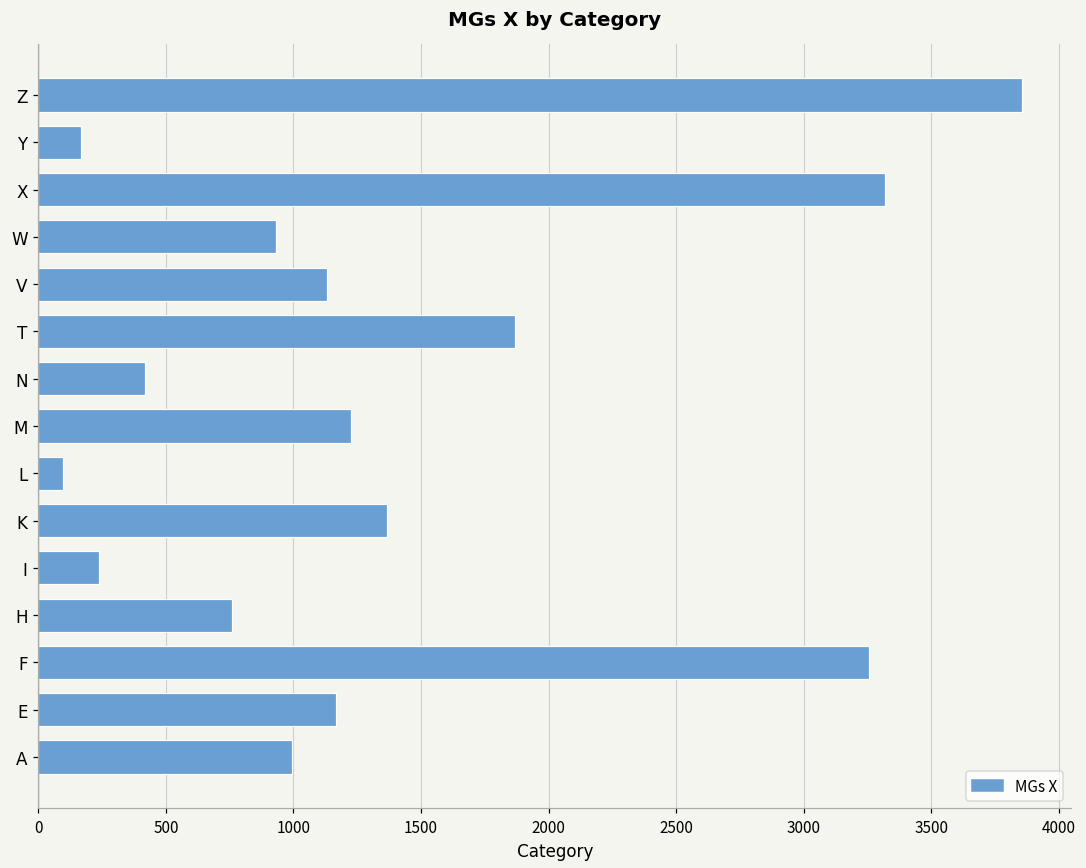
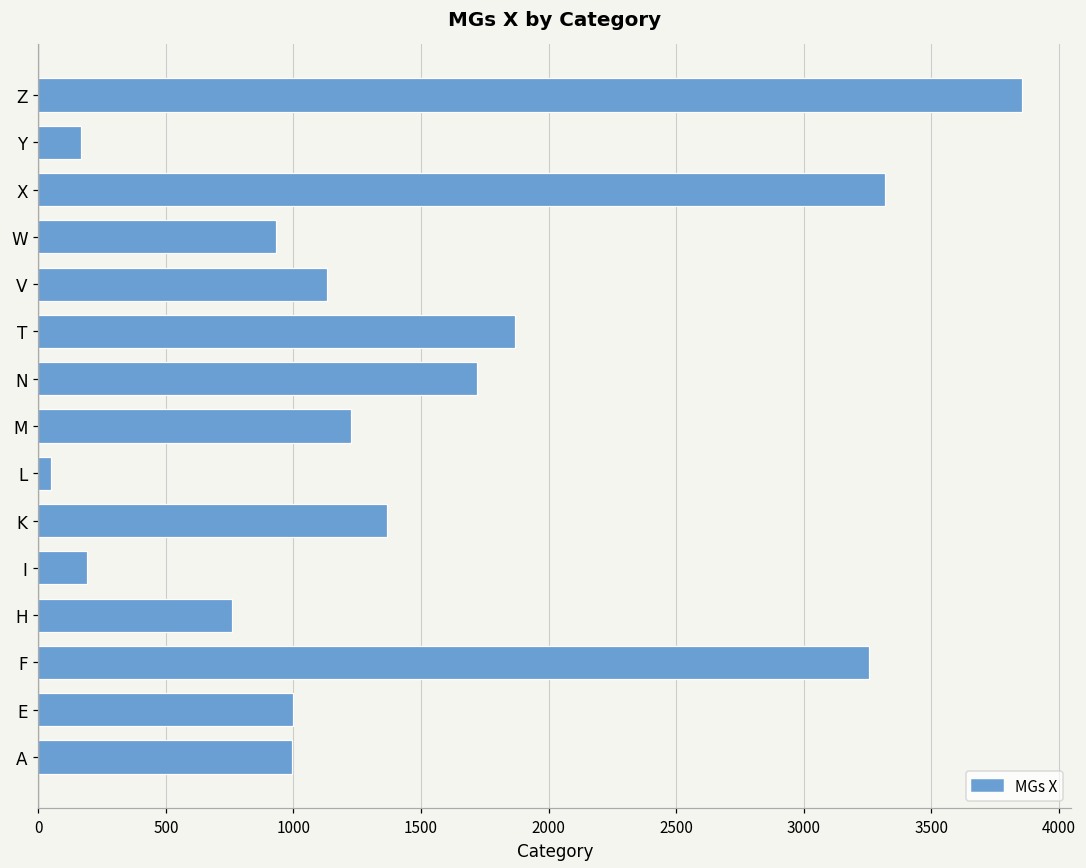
  {
    "Z": 3860,
    "Y": 170,
    "X": 3320,
    "W": 930,
    "V": 1130,
    "T": 1870,
-   "N": 420,
+   "N": 1720,
    "M": 1230,
-   "L": 100,
+   "L": 50,
    "K": 1370,
-   "I": 240,
+   "I": 190,
    "H": 760,
    "F": 3250,
-   "E": 1170,
+   "E": 1000,
    "A": 990
  }
